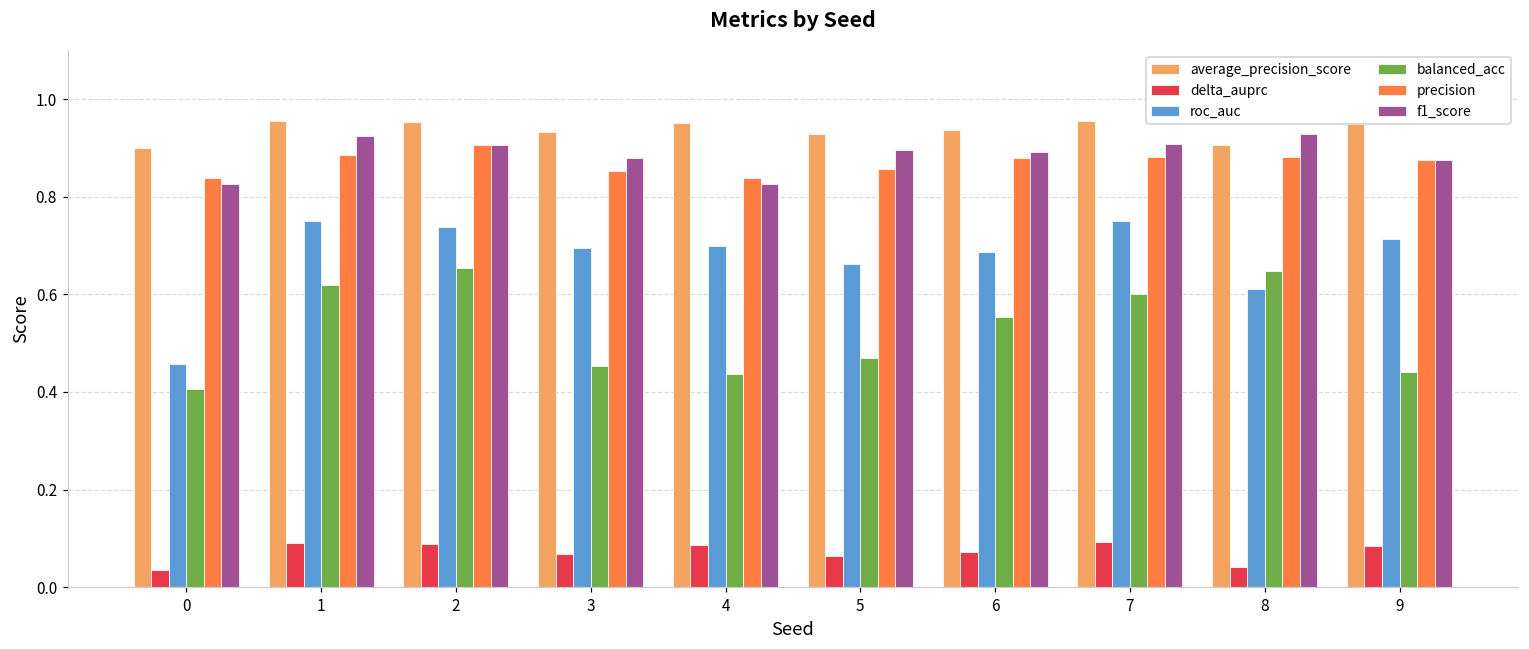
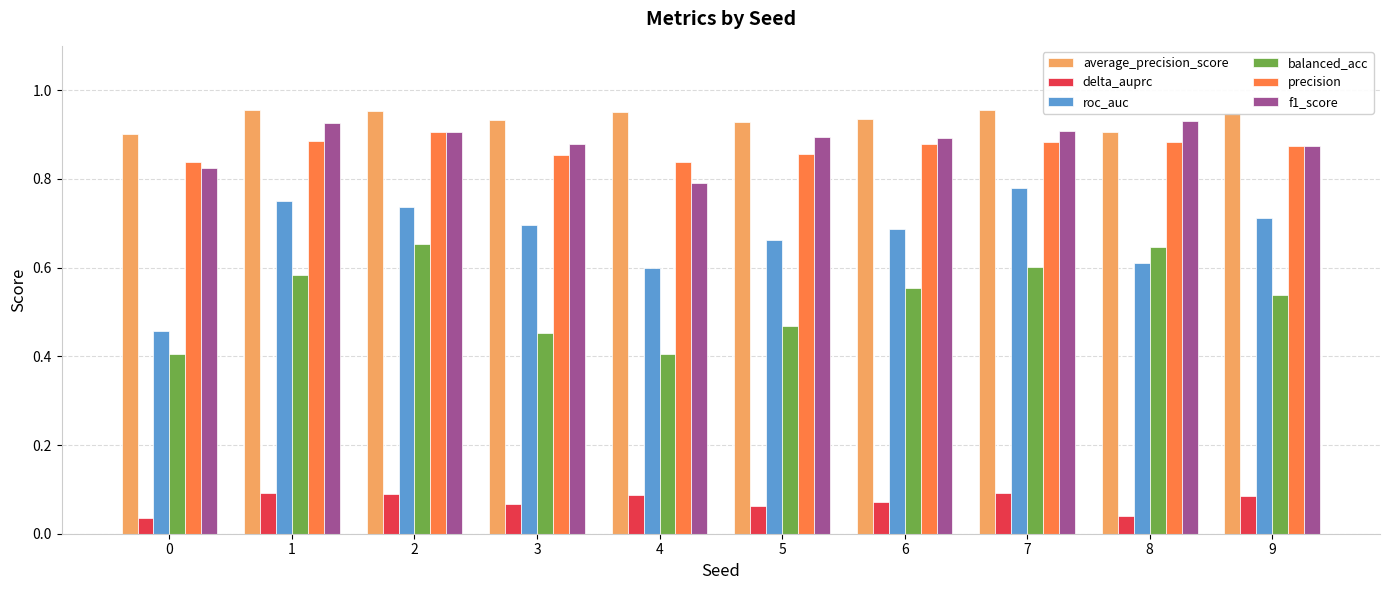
  {
    "delta_auprc": {
      "0": 0.04,
      "1": 0.09,
      "2": 0.09,
      "3": 0.07,
      "4": 0.09,
      "5": 0.06,
      "6": 0.07,
      "7": 0.09,
      "8": 0.04,
      "9": 0.08
    },
    "roc_auc": {
      "0": 0.46,
      "1": 0.75,
      "2": 0.74,
      "3": 0.70,
-     "4": 0.7,
+     "4": 0.6,
      "5": 0.66,
      "6": 0.69,
-     "7": 0.75,
+     "7": 0.78,
      "8": 0.61,
      "9": 0.71
    },
    "balanced_acc": {
      "0": 0.41,
-     "1": 0.62,
+     "1": 0.58,
      "2": 0.65,
      "3": 0.45,
-     "4": 0.44,
+     "4": 0.41,
      "5": 0.47,
      "6": 0.55,
      "7": 0.60,
      "8": 0.65,
-     "9": 0.44
+     "9": 0.54
    },
    "f1_score": {
      "0": 0.83,
      "1": 0.93,
      "2": 0.91,
      "3": 0.88,
-     "4": 0.83,
+     "4": 0.79,
      "5": 0.90,
      "6": 0.89,
      "7": 0.91,
      "8": 0.93,
      "9": 0.88
    }
  }
